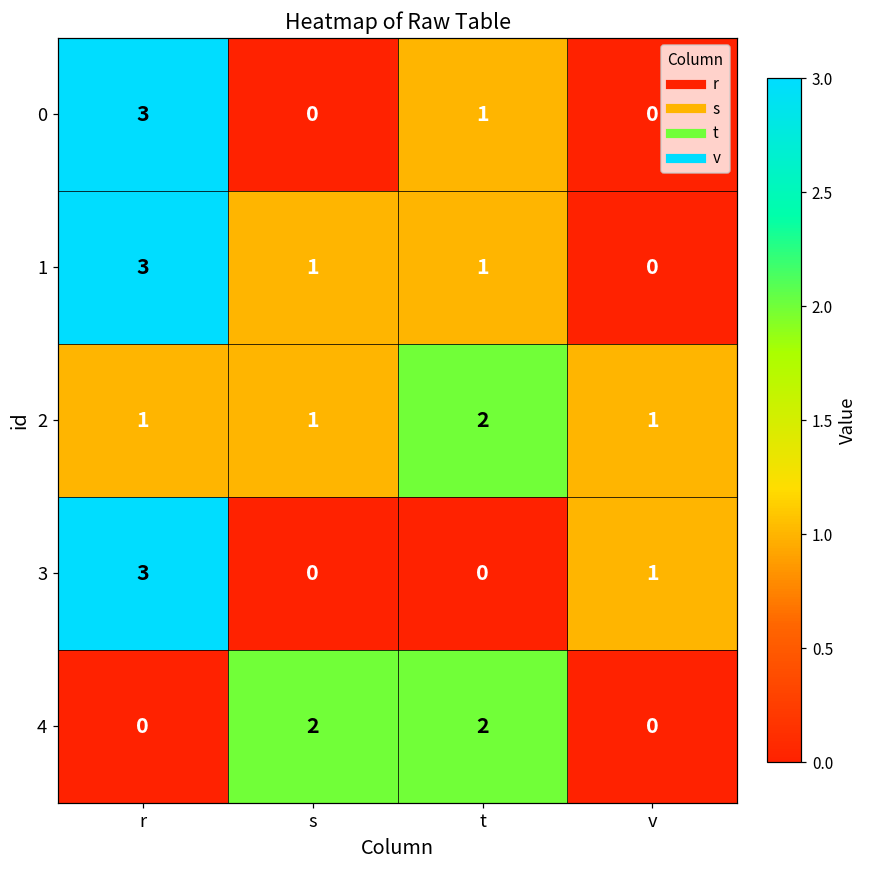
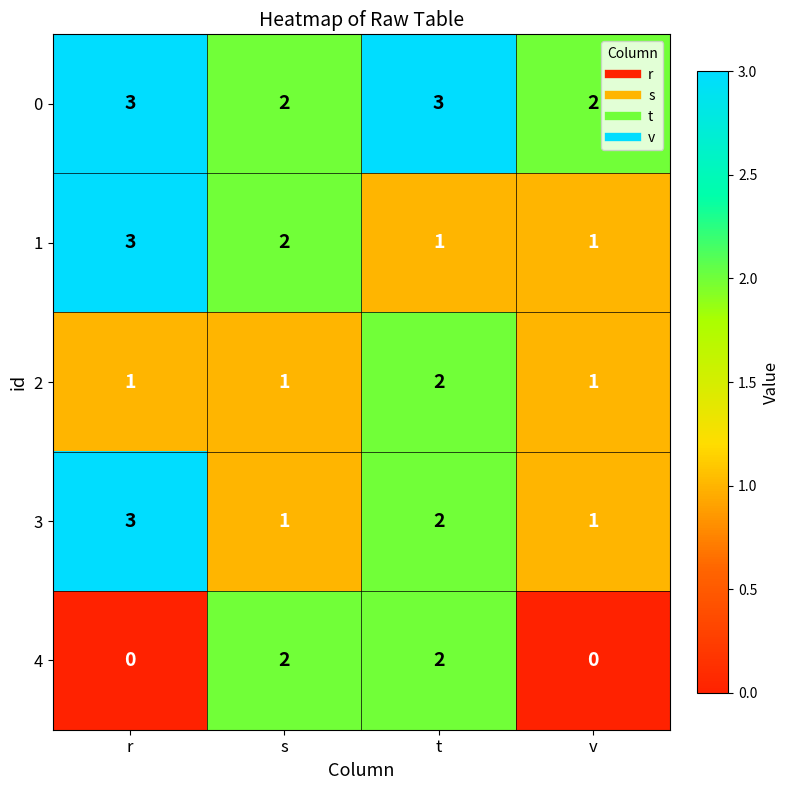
  {
    "0": {
      "r": 3,
-     "s": 0,
-     "t": 1,
-     "v": 0
+     "s": 2,
+     "t": 3,
+     "v": 2
    },
    "1": {
      "r": 3,
-     "s": 1,
+     "s": 2,
      "t": 1,
-     "v": 0
+     "v": 1
    },
    "2": {
      "r": 1,
      "s": 1,
      "t": 2,
      "v": 1
    },
    "3": {
      "r": 3,
-     "s": 0,
-     "t": 0,
+     "s": 1,
+     "t": 2,
      "v": 1
    },
    "4": {
      "r": 0,
      "s": 2,
      "t": 2,
      "v": 0
    }
  }
